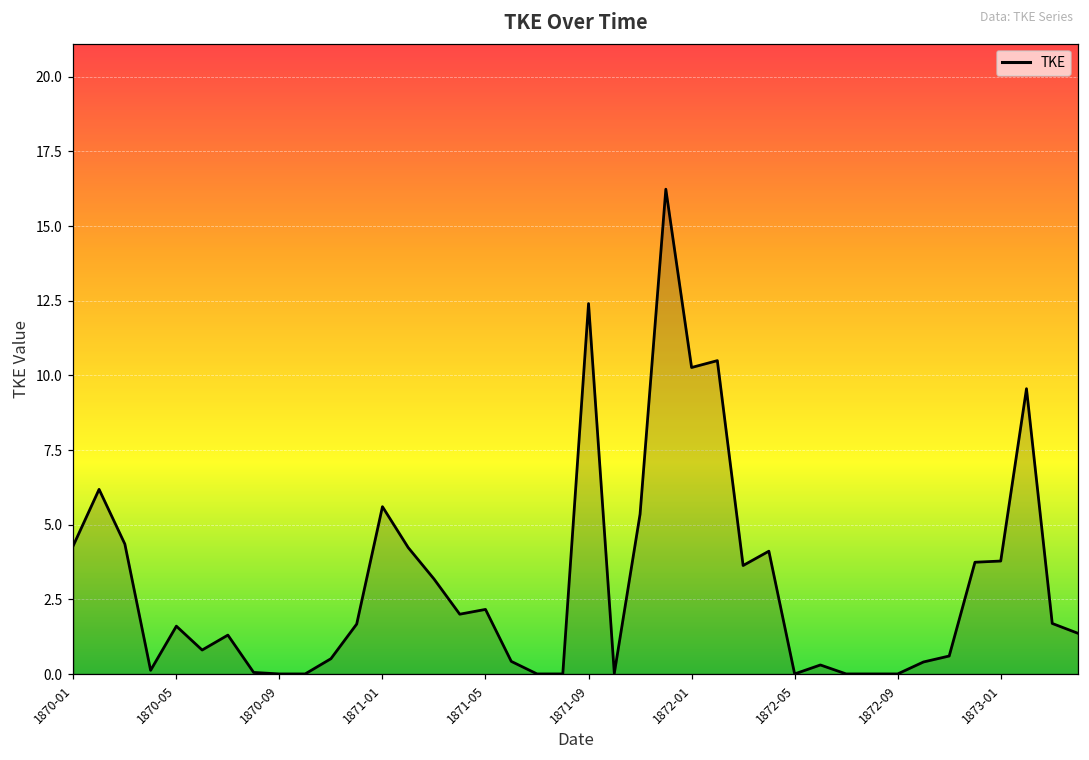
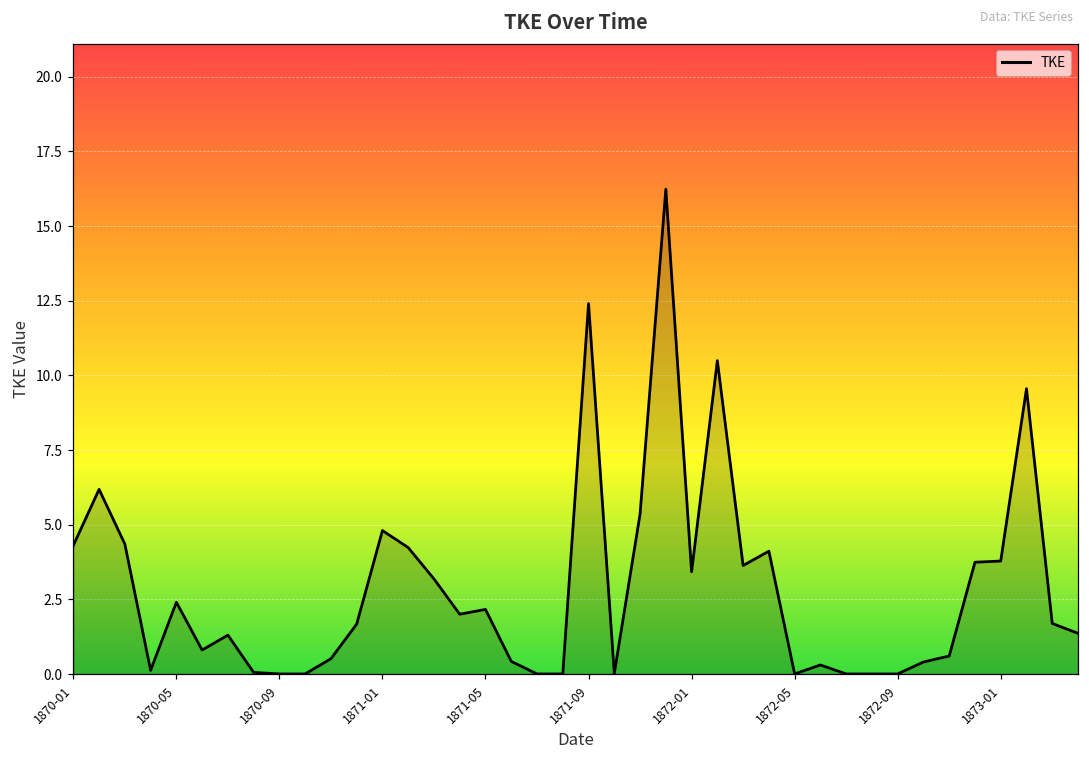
  {
    "1870-01": 4.3,
-   "1870-05": 1.6,
+   "1870-05": 2.4,
    "1870-09": 0.0,
-   "1871-01": 5.6,
+   "1871-01": 4.8,
    "1871-05": 2.2,
    "1871-09": 12.4,
-   "1872-01": 10.3,
+   "1872-01": 3.4,
    "1872-05": 0.0,
    "1872-09": 0.0,
    "1873-01": 3.8
  }
